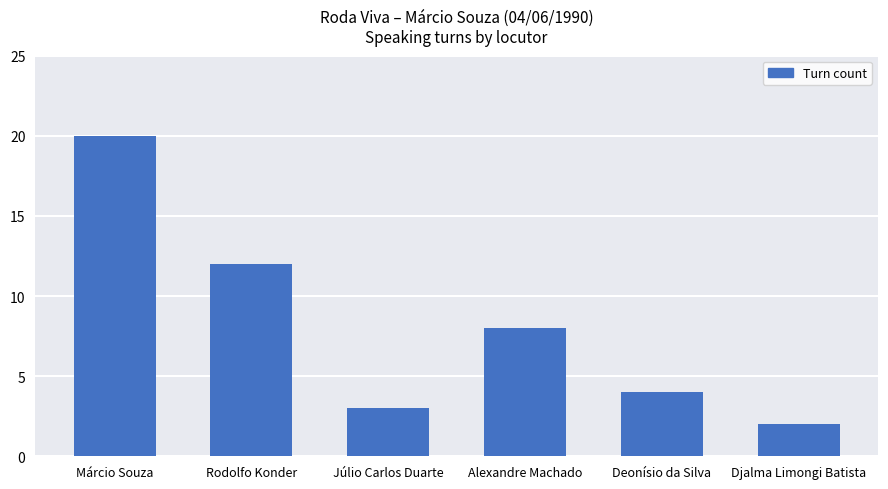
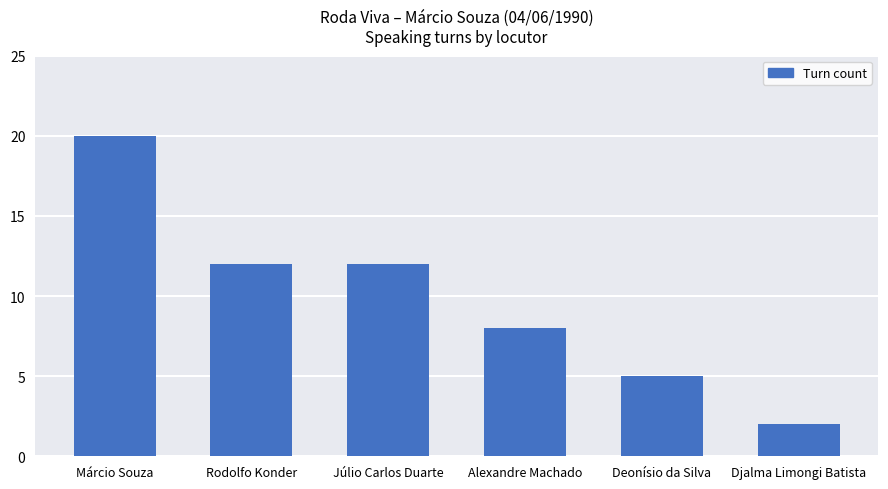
  {
    "Márcio Souza": 20,
    "Rodolfo Konder": 12,
-   "Júlio Carlos Duarte": 3,
+   "Júlio Carlos Duarte": 12,
    "Alexandre Machado": 8,
-   "Deonísio da Silva": 4,
+   "Deonísio da Silva": 5,
    "Djalma Limongi Batista": 2
  }
